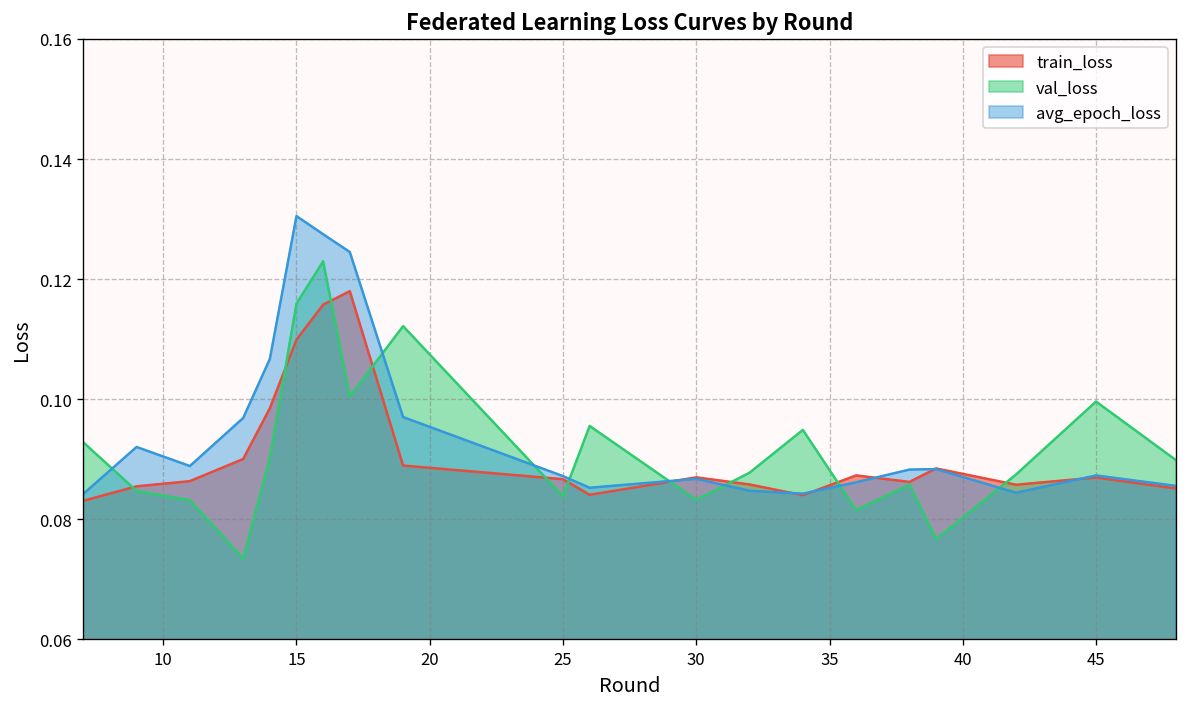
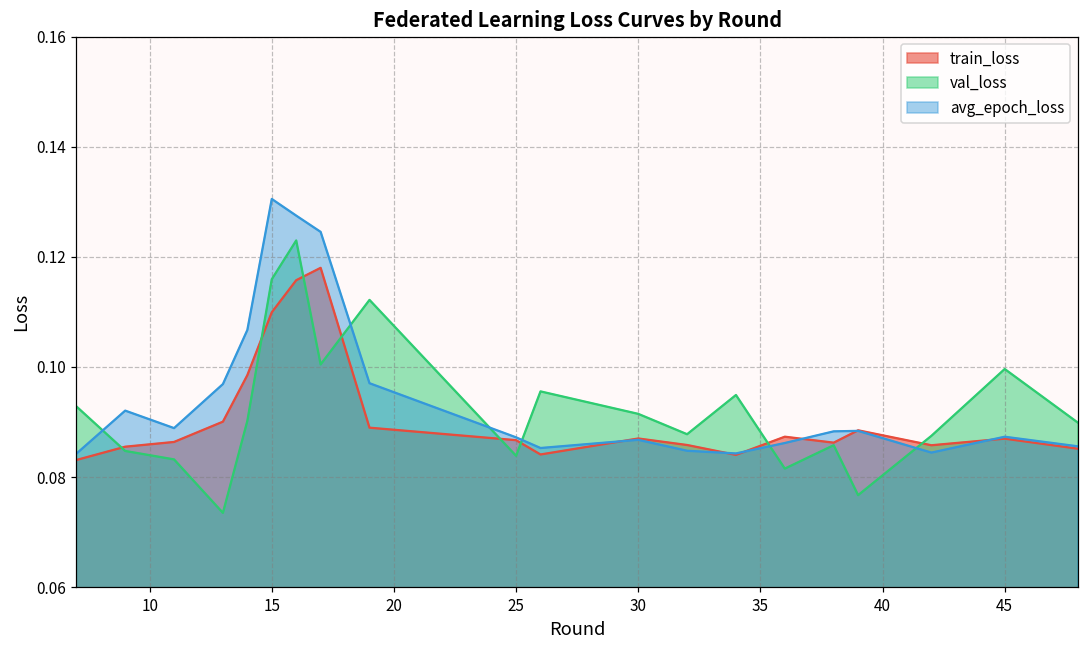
  {
    "train_loss": {
      "15": 0.110,
      "25": 0.087
    },
    "val_loss": {
      "15": 0.116,
      "25": 0.084,
-     "30": 0.083,
+     "30": 0.091,
      "45": 0.100
    },
    "avg_epoch_loss": {
      "15": 0.131,
      "25": 0.087
    }
  }
